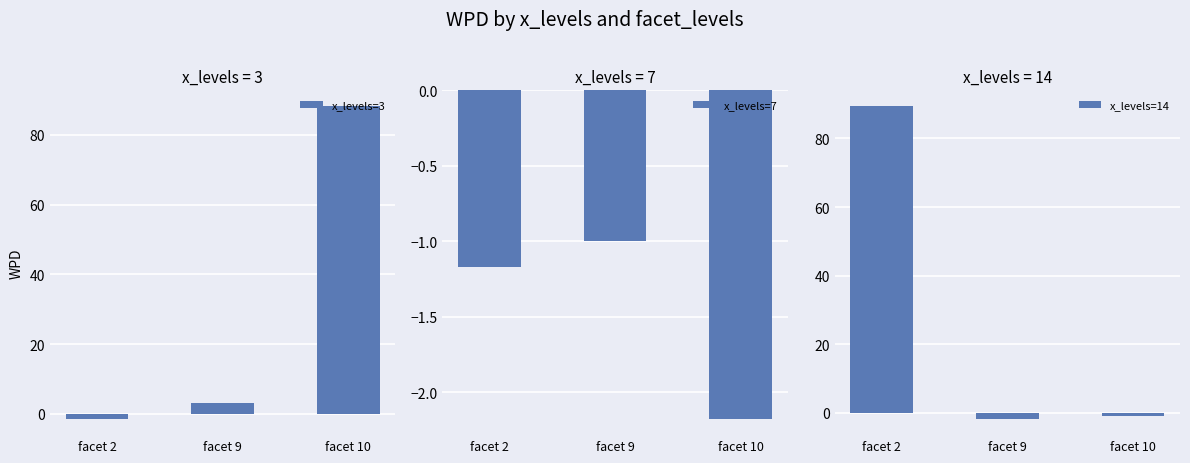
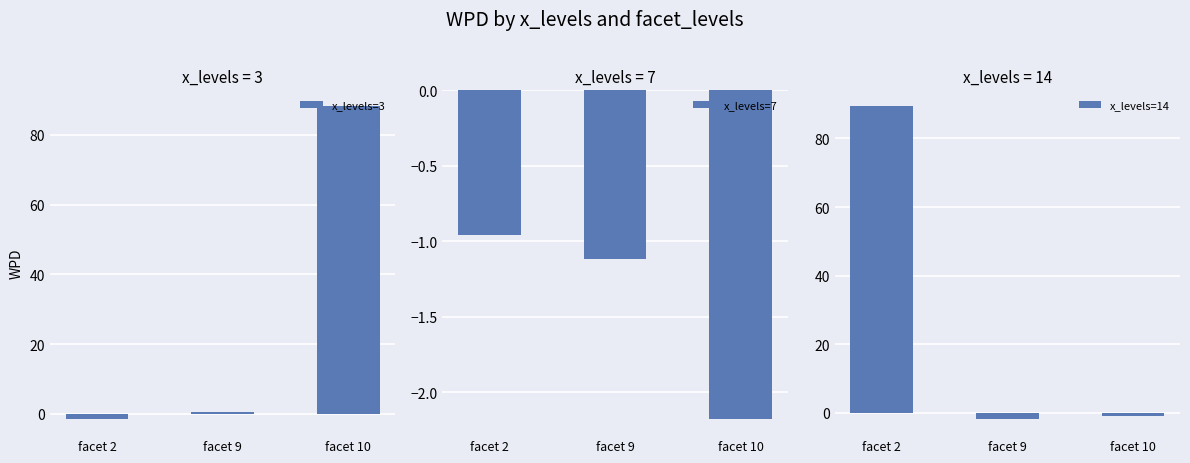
  {
    "x_levels = 3": {
      "facet 2": -2,
-     "facet 9": 3,
+     "facet 9": 0,
      "facet 10": 88
    },
    "x_levels = 7": {
-     "facet 2": -1.17,
-     "facet 9": -1.00,
+     "facet 2": -0.96,
+     "facet 9": -1.11,
      "facet 10": -2.18
    },
    "x_levels = 14": {
      "facet 2": 89,
      "facet 9": -2,
      "facet 10": -1
    }
  }
